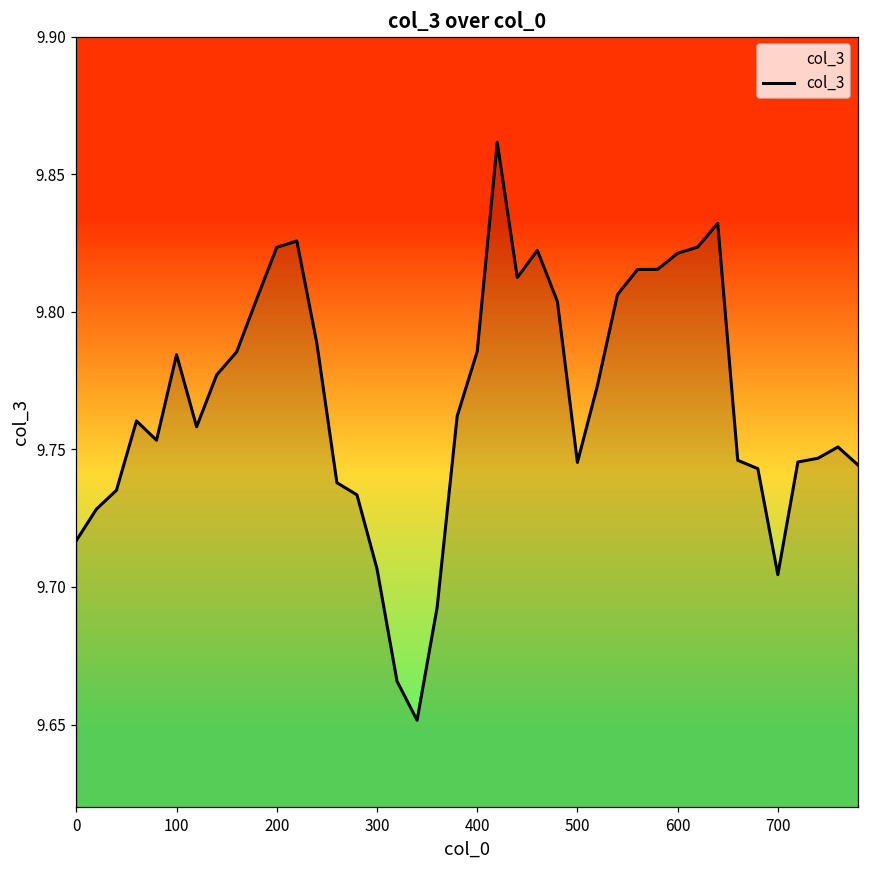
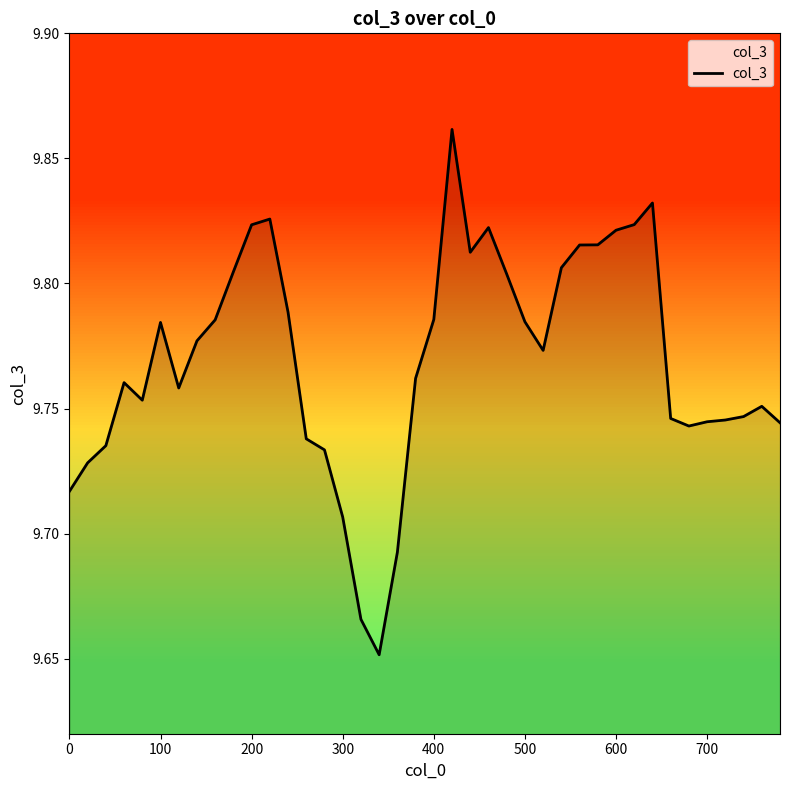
  {
    "0": 9.717,
    "100": 9.784,
    "200": 9.823,
    "300": 9.707,
    "400": 9.786,
-   "500": 9.745,
+   "500": 9.785,
    "600": 9.821,
-   "700": 9.704
+   "700": 9.745
  }
